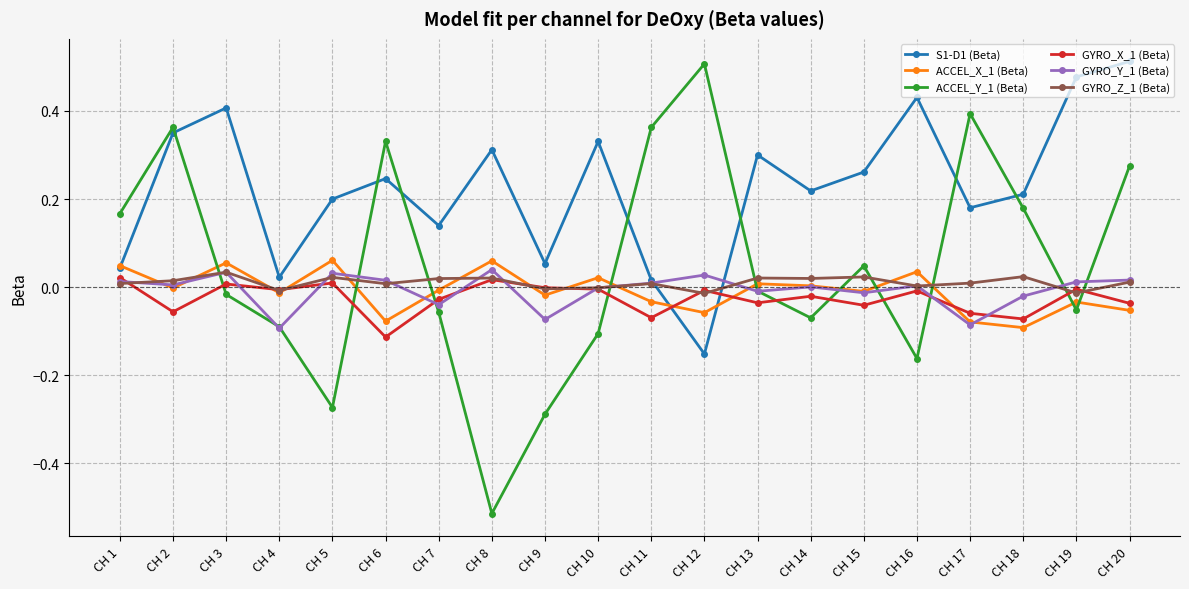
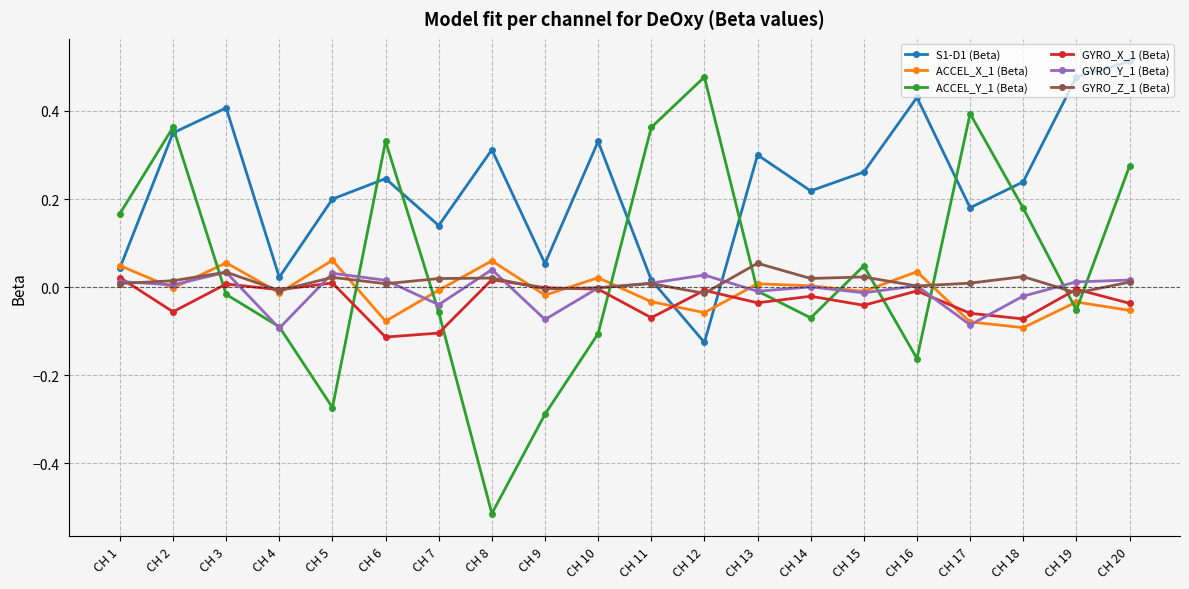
  {
    "S1-D1 (Beta)": {
      "CH 2": 0.35,
      "CH 3": 0.41,
      "CH 4": 0.02,
      "CH 5": 0.20,
      "CH 6": 0.25,
      "CH 7": 0.14,
      "CH 8": 0.31,
      "CH 9": 0.05,
      "CH 10": 0.33,
      "CH 11": 0.02,
-     "CH 12": -0.15,
+     "CH 12": -0.13,
      "CH 13": 0.30,
      "CH 14": 0.22,
      "CH 15": 0.26,
      "CH 16": 0.43,
      "CH 17": 0.18,
-     "CH 18": 0.21
+     "CH 18": 0.24
    },
    "ACCEL_X_1 (Beta)": {
      "CH 2": 0.00,
      "CH 3": 0.06,
      "CH 5": 0.06,
      "CH 6": -0.08,
      "CH 7": -0.01,
      "CH 8": 0.06,
      "CH 9": -0.02,
      "CH 10": 0.02,
      "CH 11": -0.03,
      "CH 12": -0.06,
      "CH 13": 0.01,
      "CH 16": 0.04,
      "CH 17": -0.08,
      "CH 18": -0.09,
      "CH 19": -0.03,
      "CH 20": -0.05
    },
    "ACCEL_Y_1 (Beta)": {
      "CH 1": 0.17,
      "CH 2": 0.36,
      "CH 3": -0.02,
      "CH 5": -0.27,
      "CH 6": 0.33,
      "CH 7": -0.06,
      "CH 8": -0.51,
      "CH 9": -0.29,
      "CH 10": -0.11,
      "CH 11": 0.36,
-     "CH 12": 0.51,
+     "CH 12": 0.48,
      "CH 14": -0.07,
      "CH 15": 0.05,
      "CH 16": -0.16,
      "CH 17": 0.39,
      "CH 18": 0.18,
      "CH 19": -0.05,
      "CH 20": 0.27
    },
    "GYRO_X_1 (Beta)": {
      "CH 1": 0.02,
      "CH 2": -0.06,
      "CH 3": 0.01,
      "CH 5": 0.01,
      "CH 6": -0.11,
-     "CH 7": -0.03,
+     "CH 7": -0.10,
      "CH 11": -0.07,
      "CH 12": -0.01,
      "CH 13": -0.04,
      "CH 14": -0.02,
      "CH 15": -0.04,
      "CH 16": -0.01,
      "CH 17": -0.06,
      "CH 18": -0.07,
      "CH 19": 0.00,
      "CH 20": -0.04
    },
    "GYRO_Y_1 (Beta)": {
      "CH 2": 0.01,
      "CH 5": 0.03,
      "CH 6": 0.02,
      "CH 7": -0.04,
      "CH 8": 0.04,
      "CH 9": -0.07,
      "CH 12": 0.03,
      "CH 17": -0.09,
      "CH 18": -0.02,
      "CH 19": 0.01
    },
    "GYRO_Z_1 (Beta)": {
      "CH 2": 0.01,
      "CH 5": 0.02,
      "CH 6": 0.01,
      "CH 7": 0.02,
      "CH 12": -0.01,
-     "CH 13": 0.02,
+     "CH 13": 0.05,
      "CH 14": 0.02,
      "CH 15": 0.02,
      "CH 17": 0.01,
      "CH 18": 0.02,
      "CH 19": -0.01
    }
  }
